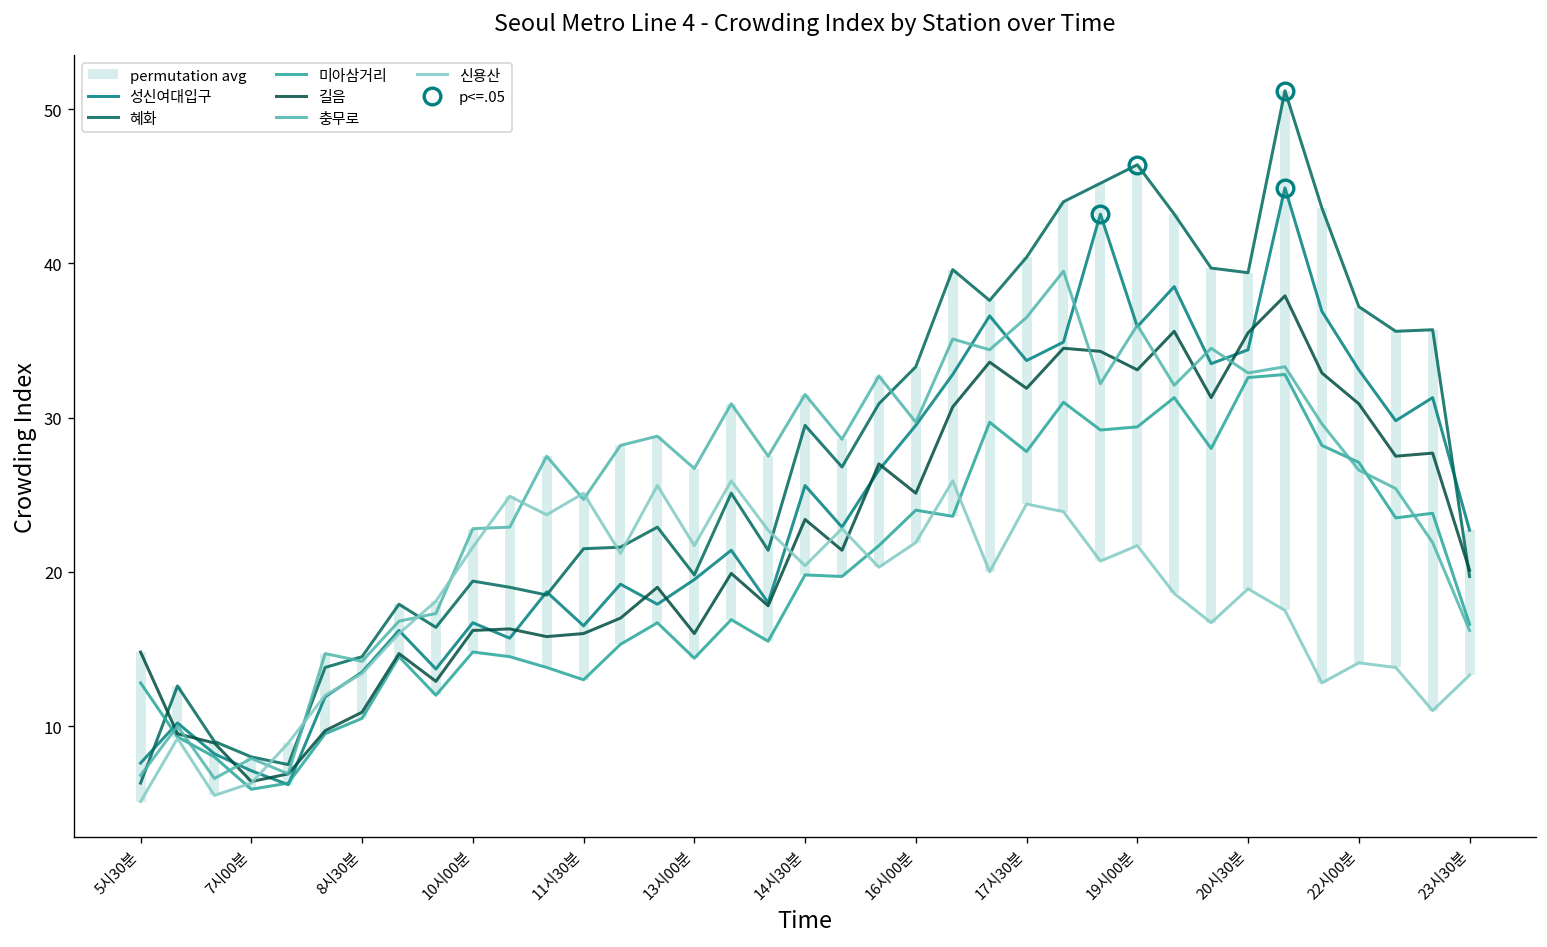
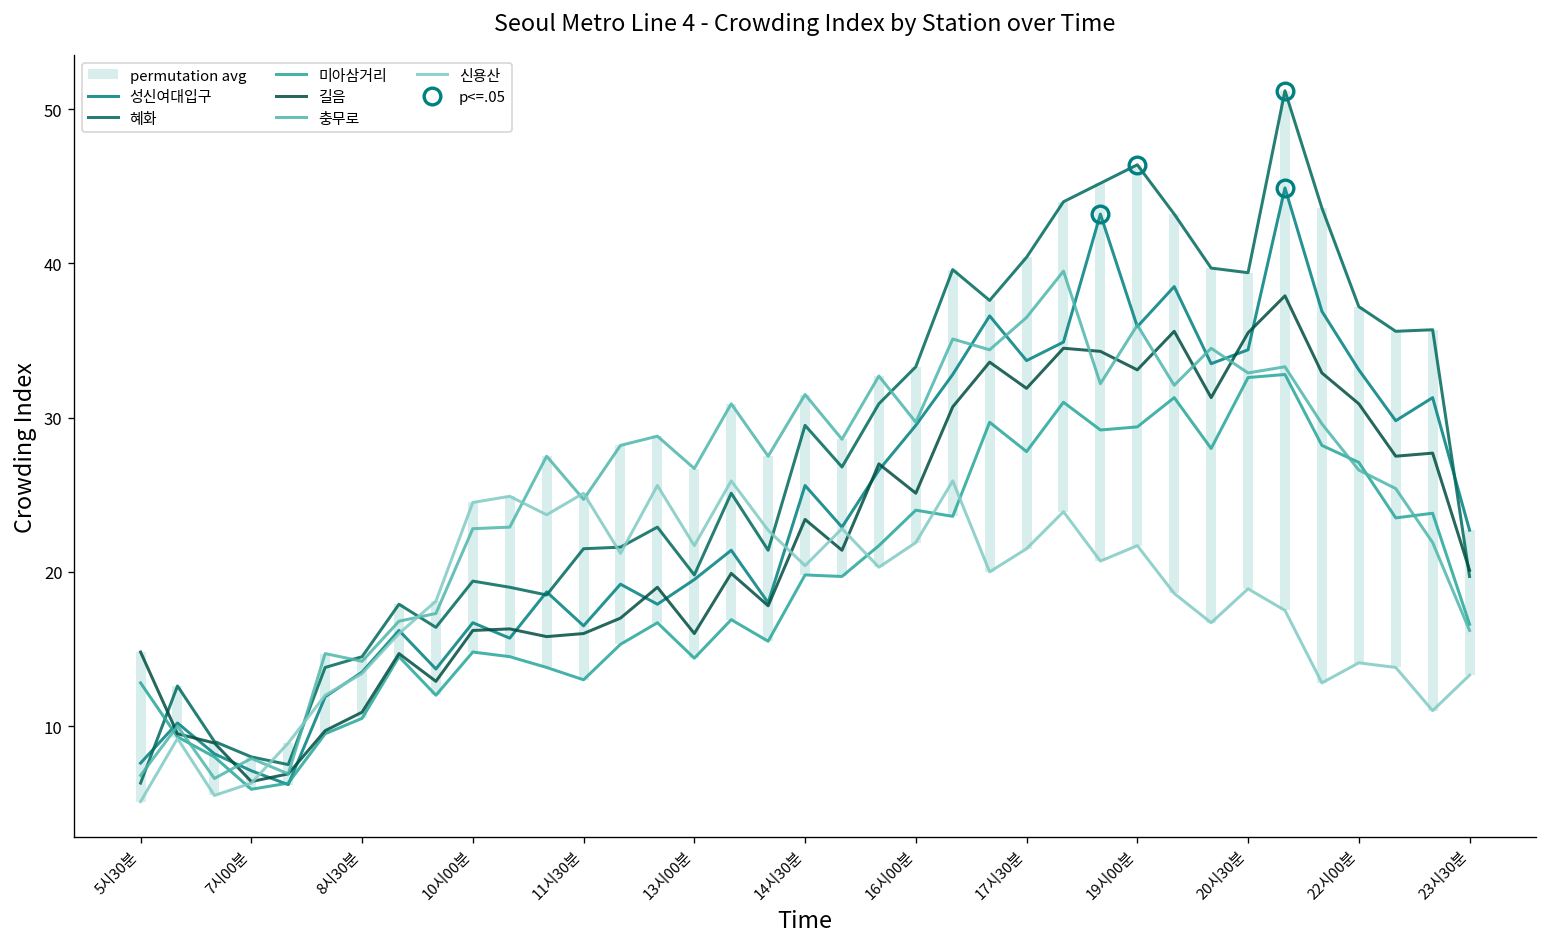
  {
    "신용산": {
      "5시30분": 5.1,
-     "10시00분": 21.6,
+     "10시00분": 24.5,
      "11시30분": 25.1,
      "13시00분": 21.7,
      "14시30분": 20.4,
      "16시00분": 21.9,
-     "17시30분": 24.4,
+     "17시30분": 21.5,
      "19시00분": 21.7,
      "20시30분": 18.9,
      "22시00분": 14.1,
      "23시30분": 13.3
    }
  }
